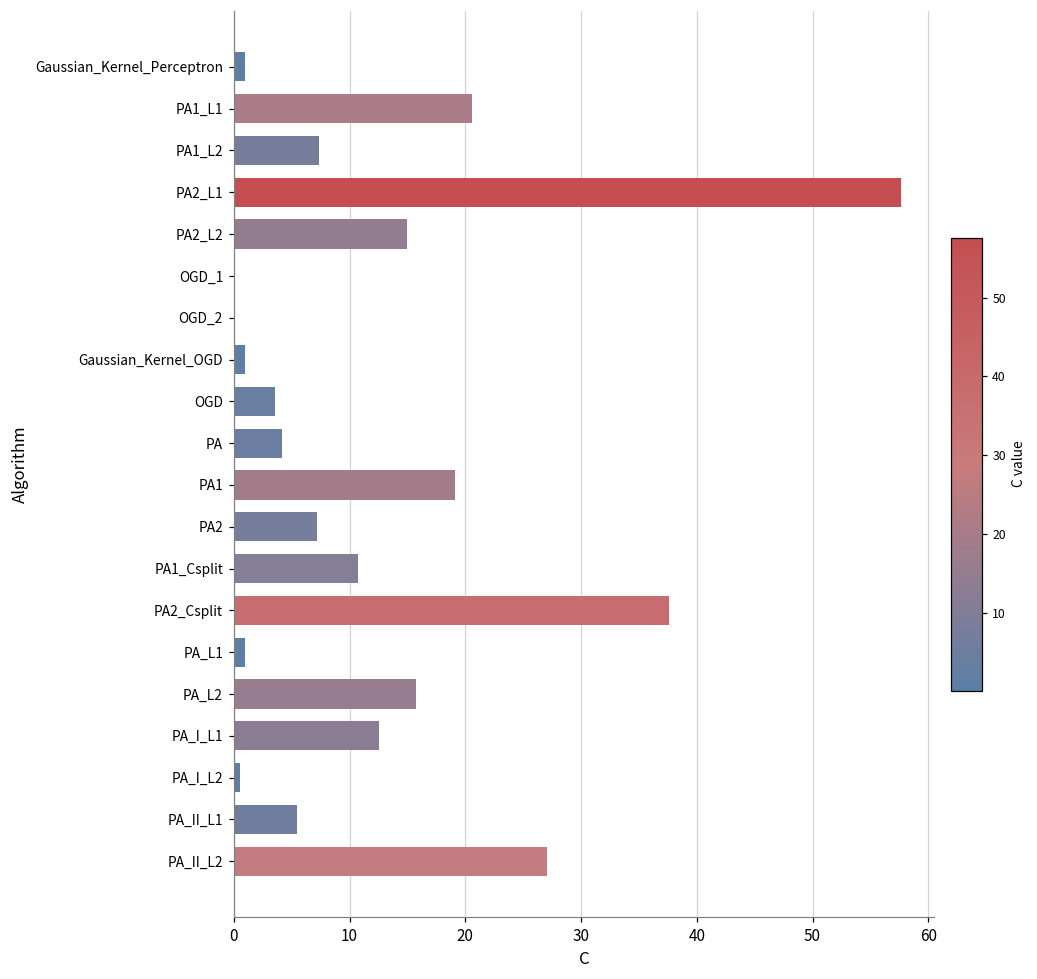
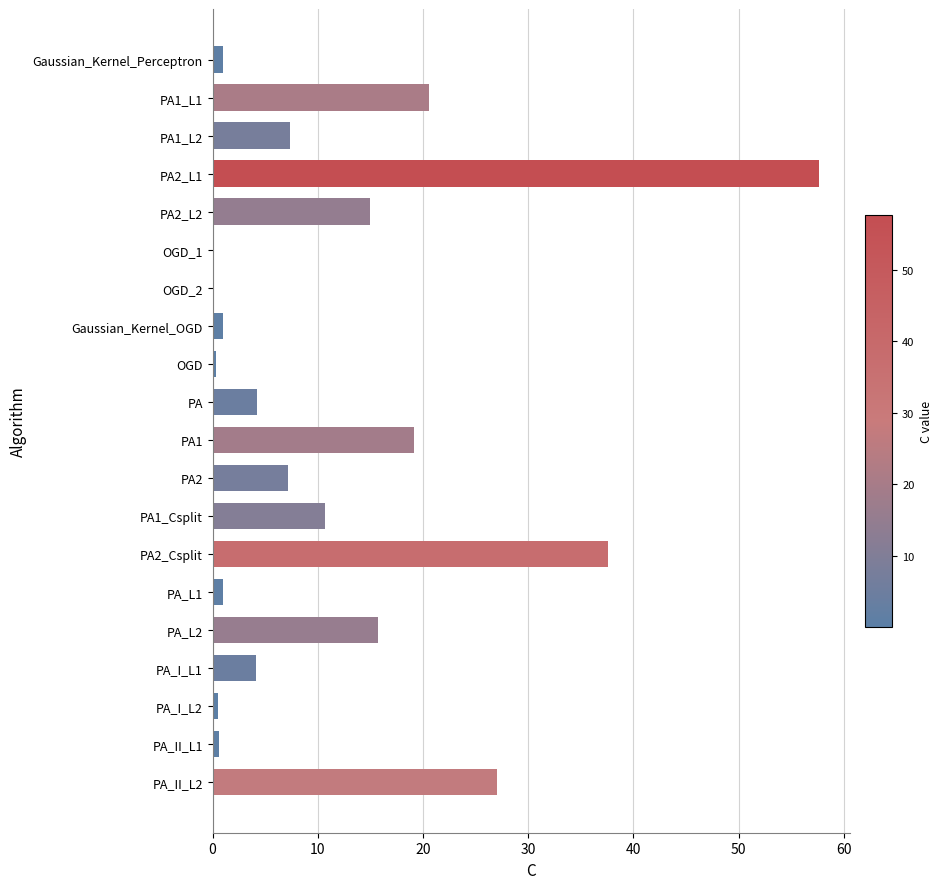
  {
    "Gaussian_Kernel_Perceptron": 1.0,
    "PA1_L1": 20.6,
    "PA1_L2": 7.4,
    "PA2_L1": 57.7,
    "PA2_L2": 15.0,
    "Gaussian_Kernel_OGD": 1.0,
-   "OGD": 3.5,
+   "OGD": 0.3,
    "PA": 4.2,
    "PA1": 19.1,
    "PA2": 7.2,
    "PA1_Csplit": 10.7,
    "PA2_Csplit": 37.6,
    "PA_L1": 1.0,
    "PA_L2": 15.7,
-   "PA_I_L1": 12.5,
+   "PA_I_L1": 4.1,
    "PA_I_L2": 0.5,
-   "PA_II_L1": 5.4,
+   "PA_II_L1": 0.7,
    "PA_II_L2": 27.1
  }
